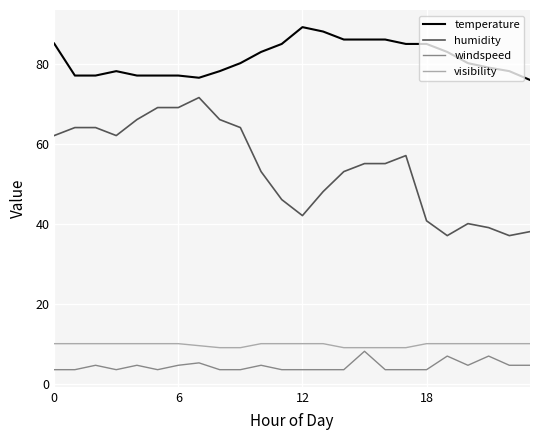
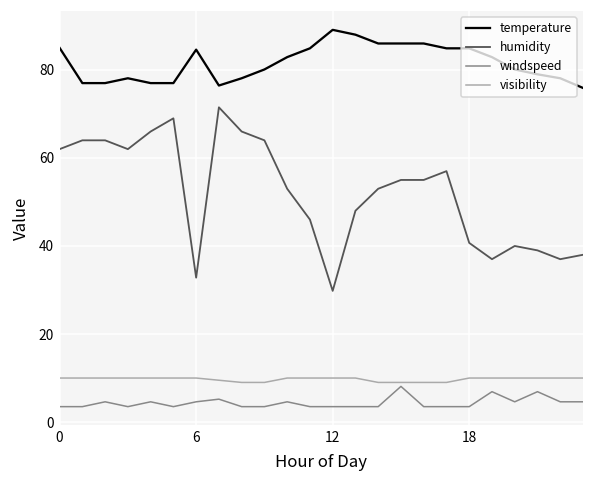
  {
    "temperature": {
      "0": 85,
-     "6": 77,
+     "6": 85,
      "12": 89
    },
    "humidity": {
      "0": 62,
-     "6": 69,
-     "12": 42,
+     "6": 33,
+     "12": 30,
      "18": 41
    }
  }
